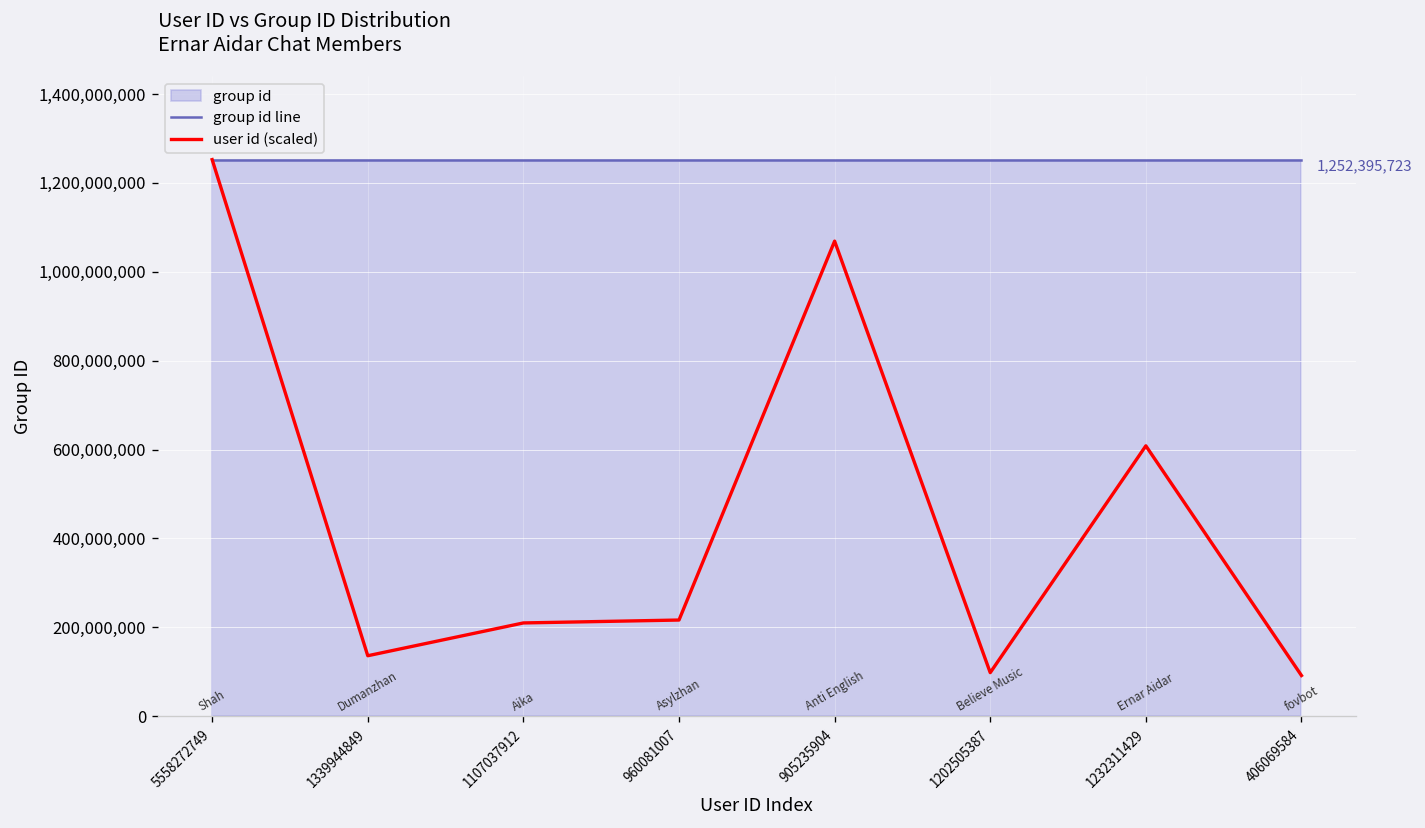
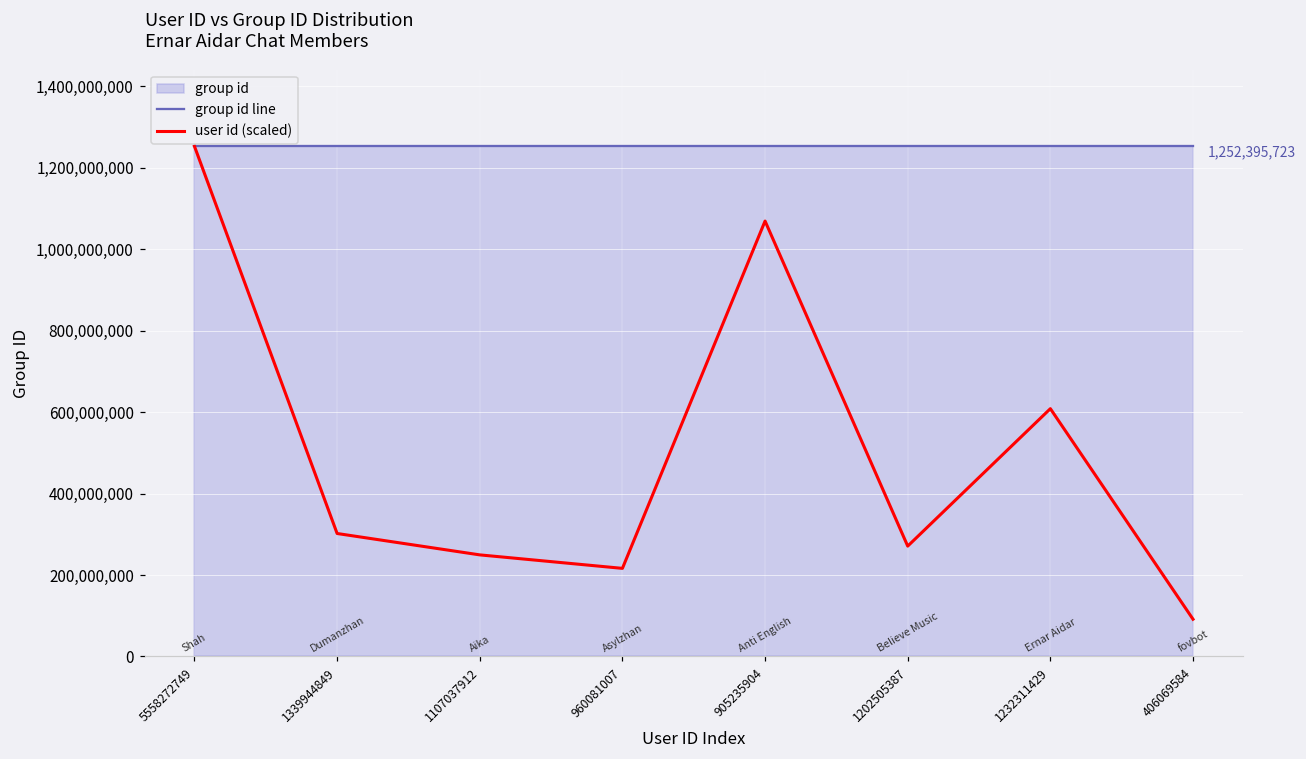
  {
    "group id": {
      "406069584": "1,252,395,723"
    },
    "user id (scaled)": {
-     "1339944849": "140,000,000",
-     "1107037912": "210,000,000",
+     "1339944849": "300,000,000",
+     "1107037912": "250,000,000",
      "960081007": "220,000,000",
      "905235904": "1,070,000,000",
-     "1202505387": "100,000,000",
+     "1202505387": "270,000,000",
      "1232311429": "610,000,000",
      "406069584": "90,000,000"
    }
  }
